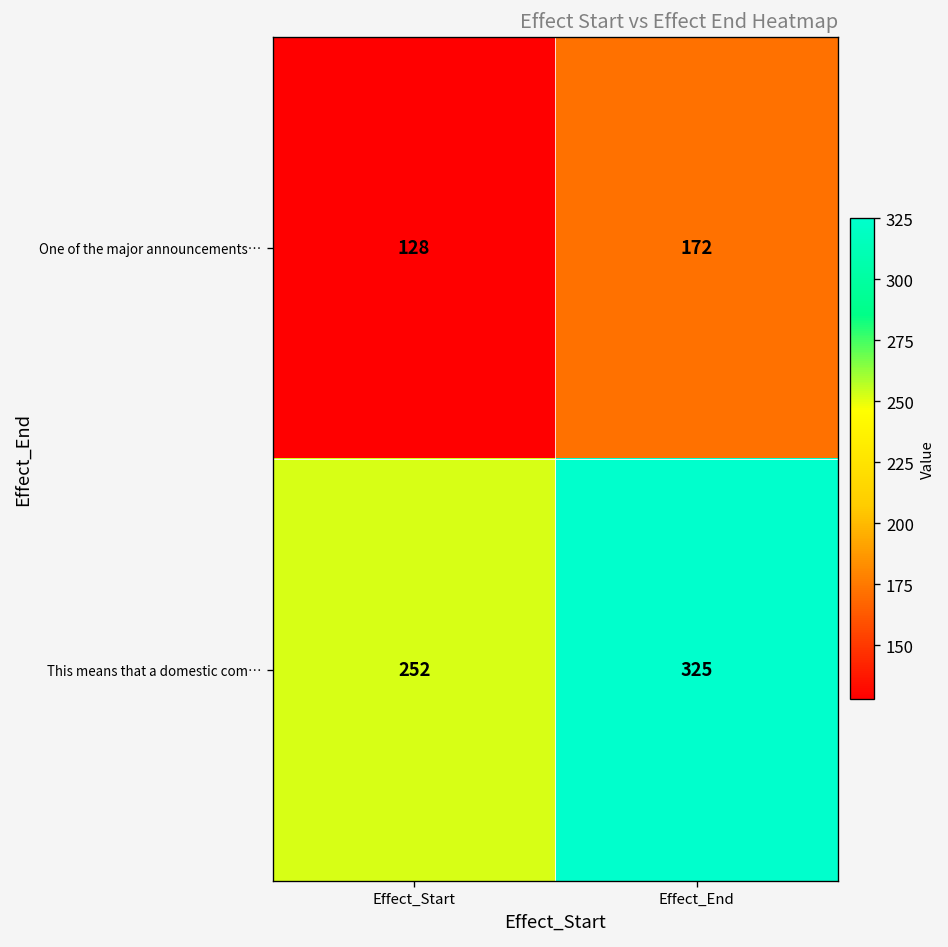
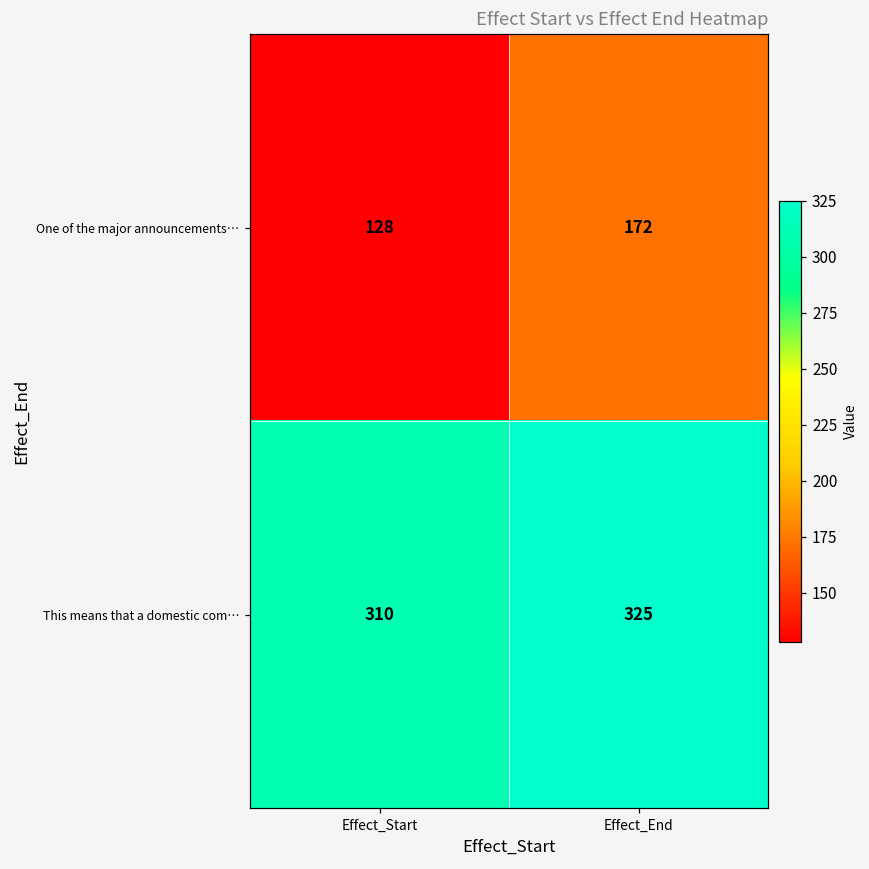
  {
    "One of the major announcements…": {
      "Effect_Start": 128,
      "Effect_End": 172
    },
    "This means that a domestic com…": {
-     "Effect_Start": 252,
+     "Effect_Start": 310,
      "Effect_End": 325
    }
  }
